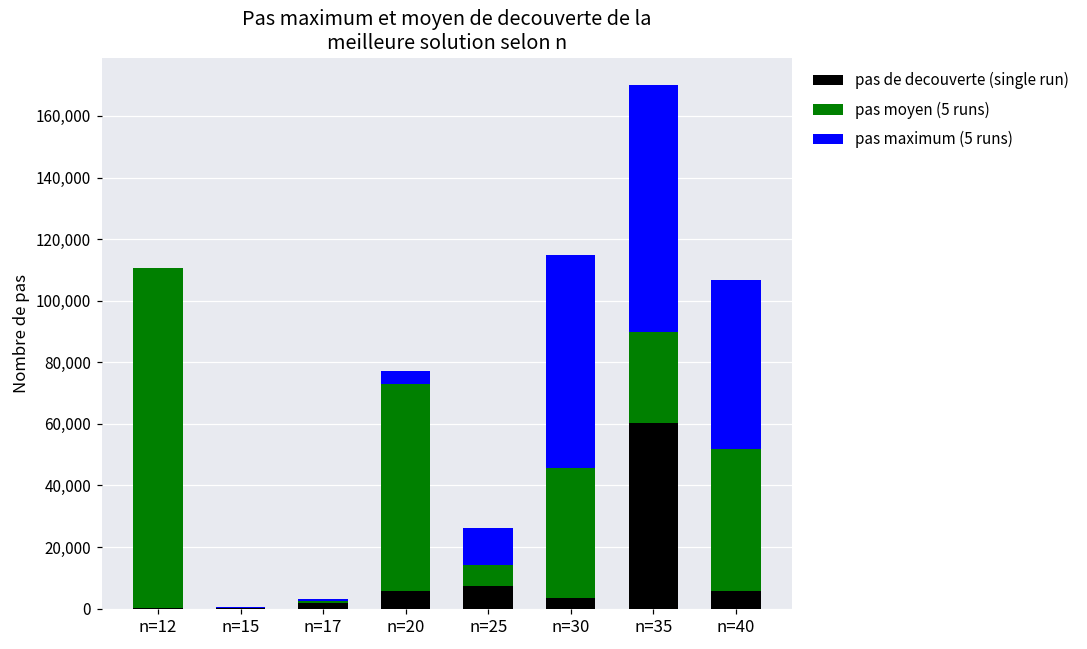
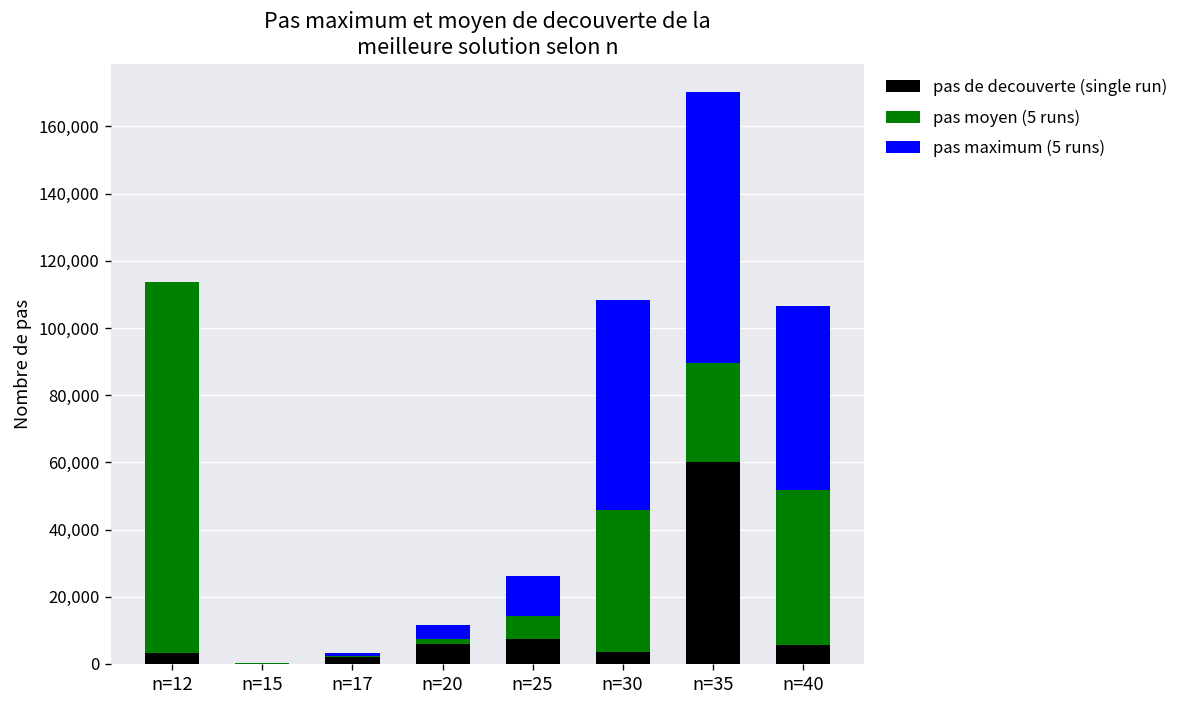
  {
    "pas de decouverte (single run)": {
-     "n=12": "0",
+     "n=12": "3,000",
      "n=17": "2,000",
      "n=20": "6,000",
      "n=25": "7,000",
      "n=30": "4,000",
      "n=35": "60,000",
      "n=40": "6,000"
    },
    "pas moyen (5 runs)": {
      "n=12": "110,000",
-     "n=20": "67,000",
+     "n=20": "2,000",
      "n=25": "7,000",
      "n=30": "42,000",
      "n=35": "29,000",
      "n=40": "46,000"
    },
    "pas maximum (5 runs)": {
      "n=20": "4,000",
      "n=25": "12,000",
-     "n=30": "69,000",
+     "n=30": "62,000",
      "n=35": "80,000",
      "n=40": "55,000"
    }
  }
